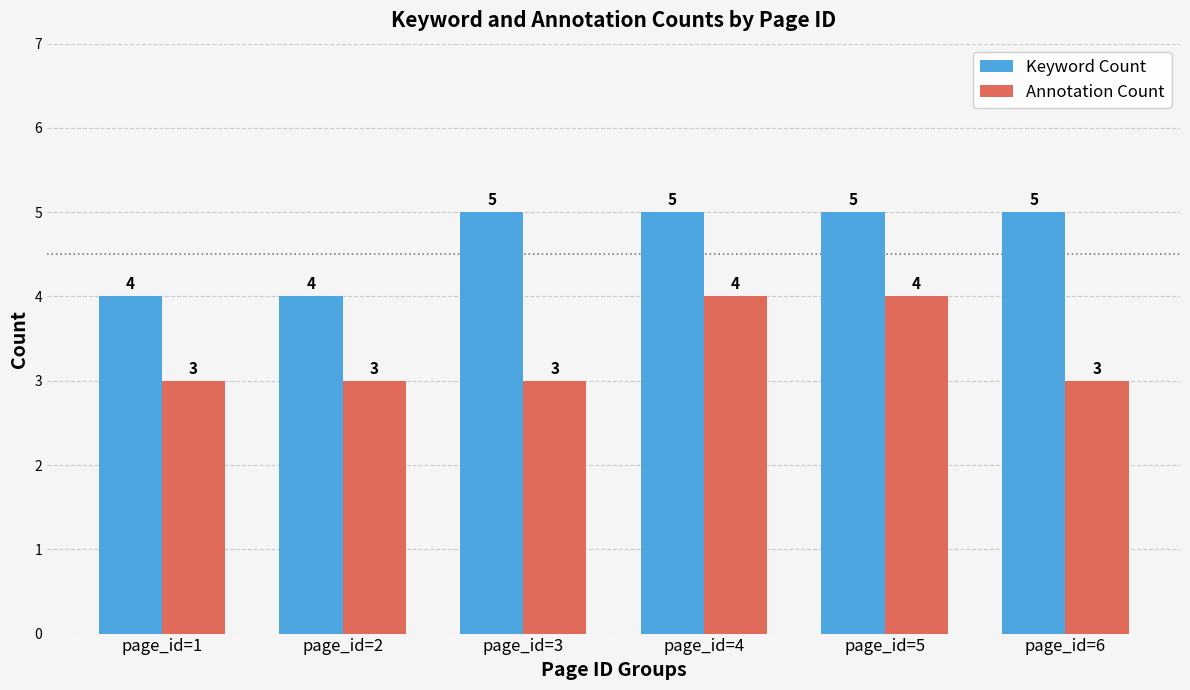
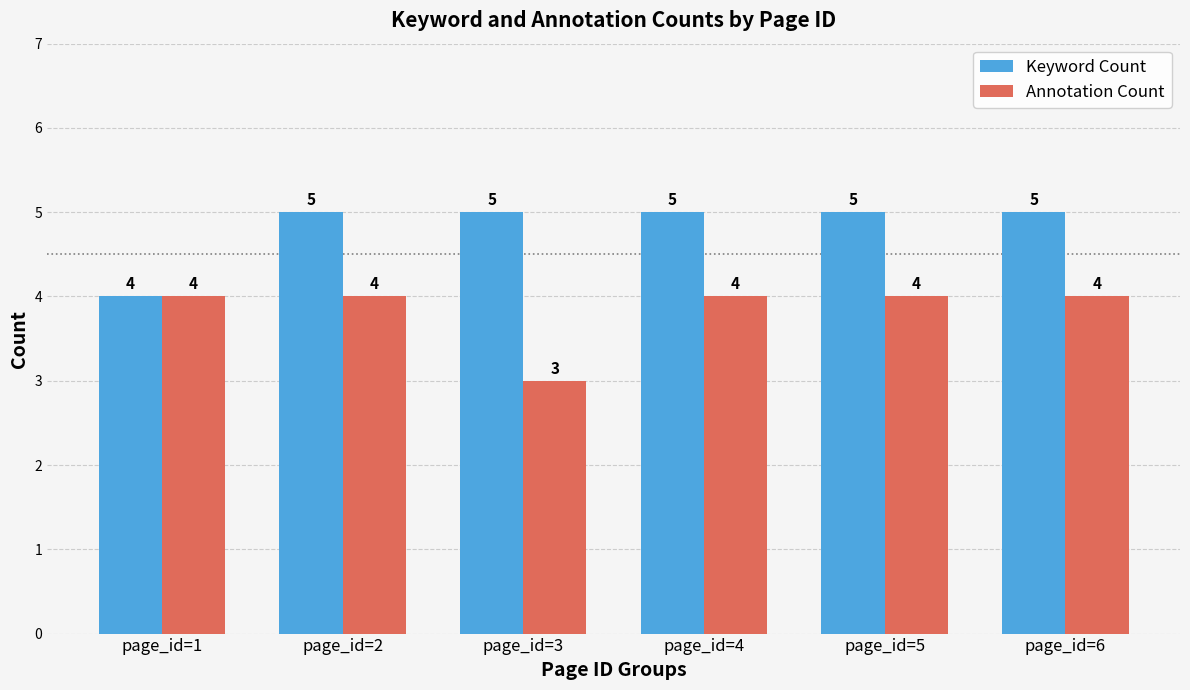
  {
    "Keyword Count": {
      "page_id=1": 4,
-     "page_id=2": 4,
+     "page_id=2": 5,
      "page_id=3": 5,
      "page_id=4": 5,
      "page_id=5": 5,
      "page_id=6": 5
    },
    "Annotation Count": {
-     "page_id=1": 3,
-     "page_id=2": 3,
+     "page_id=1": 4,
+     "page_id=2": 4,
      "page_id=3": 3,
      "page_id=4": 4,
      "page_id=5": 4,
-     "page_id=6": 3
+     "page_id=6": 4
    }
  }
